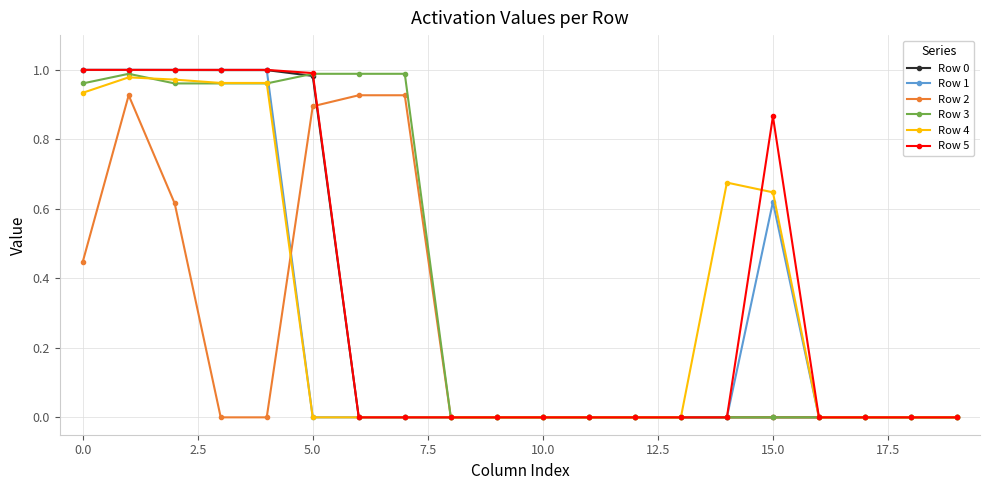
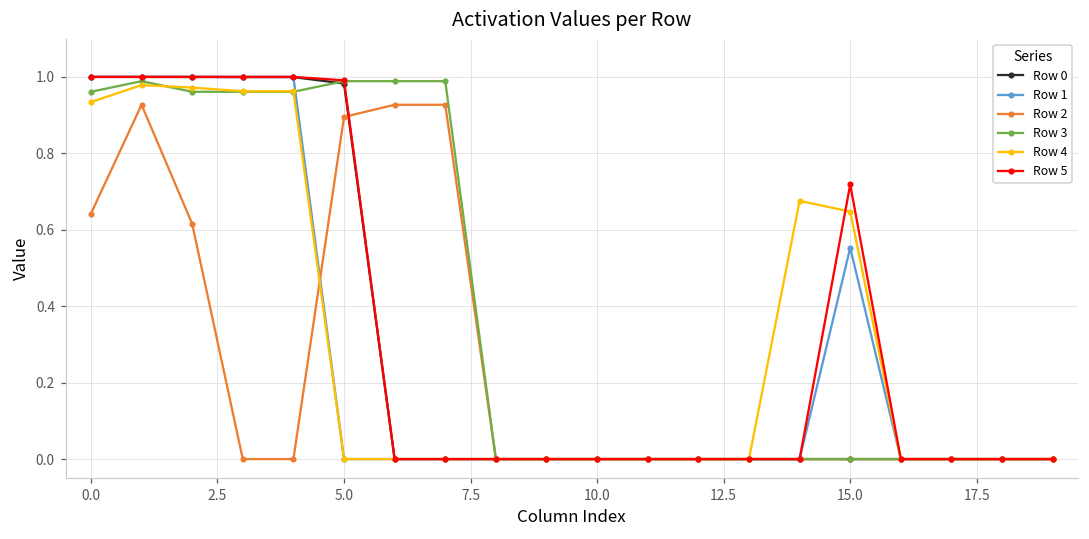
  {
    "Row 1": {
-     "15.0": 0.62
+     "15.0": 0.55
    },
    "Row 2": {
-     "0.0": 0.45,
+     "0.0": 0.64,
      "5.0": 0.90
    },
    "Row 3": {
      "0.0": 0.96
    },
    "Row 4": {
      "0.0": 0.93,
      "15.0": 0.65
    },
    "Row 5": {
-     "15.0": 0.87
+     "15.0": 0.72
    }
  }
